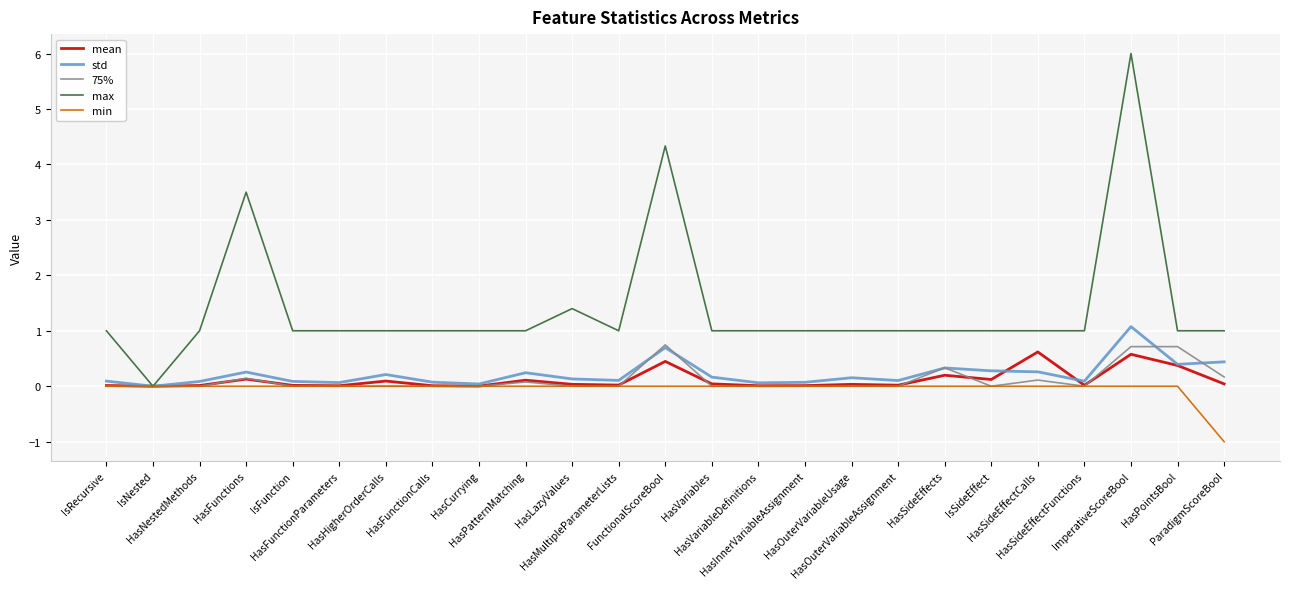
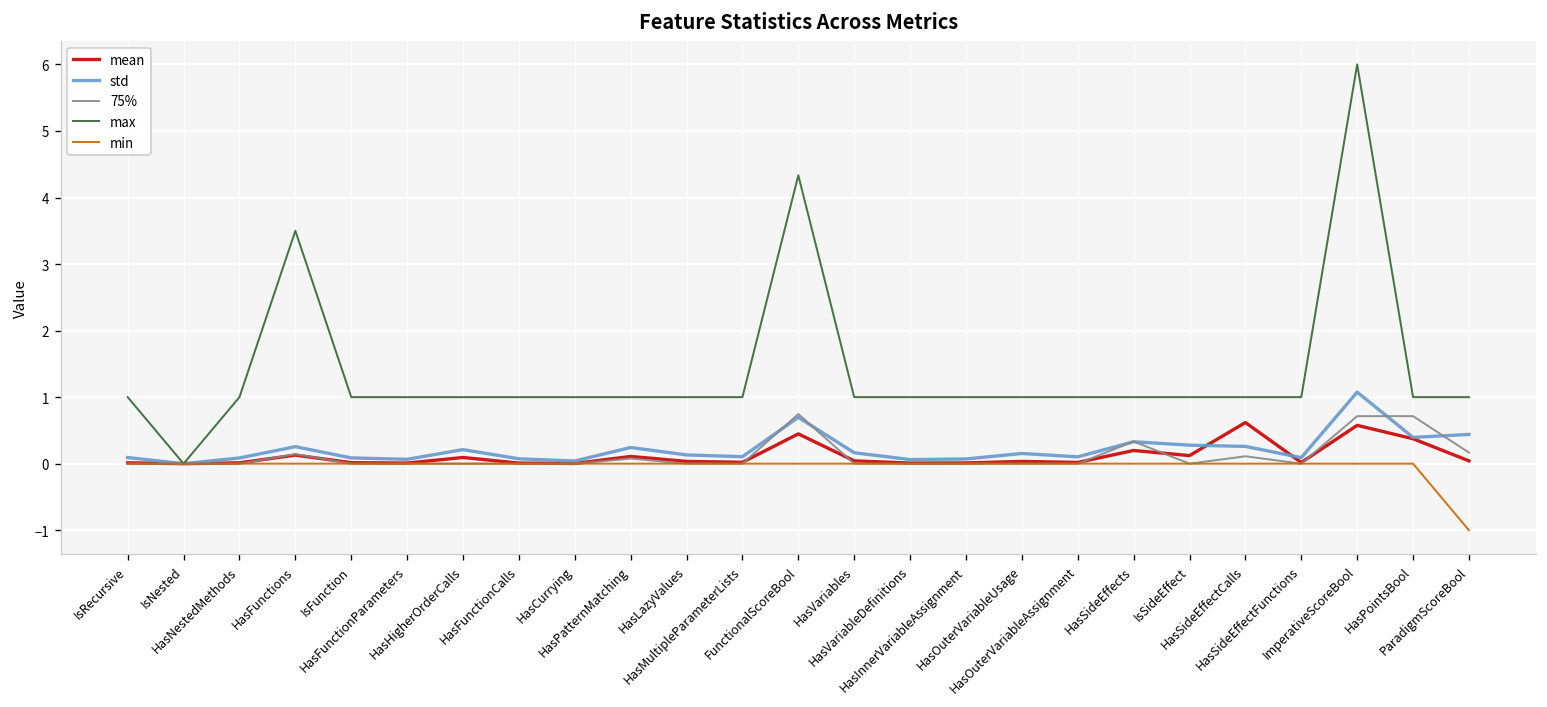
  {
    "mean": {
      "HasHigherOrderCalls": 0.1,
      "FunctionalScoreBool": 0.4,
      "HasSideEffects": 0.2,
      "IsSideEffect": 0.1,
      "HasSideEffectCalls": 0.6,
      "ImperativeScoreBool": 0.6,
      "ParadigmScoreBool": 0.0
    },
    "std": {
      "IsRecursive": 0.1,
      "HasNestedMethods": 0.1,
      "HasFunctions": 0.3,
      "IsFunction": 0.1,
      "HasFunctionParameters": 0.1,
      "HasHigherOrderCalls": 0.2,
      "HasFunctionCalls": 0.1,
      "HasPatternMatching": 0.2,
      "HasLazyValues": 0.1,
      "HasMultipleParameterLists": 0.1,
      "FunctionalScoreBool": 0.7,
      "HasVariables": 0.2,
      "HasVariableDefinitions": 0.1,
      "HasInnerVariableAssignment": 0.1,
      "HasOuterVariableUsage": 0.2,
      "HasOuterVariableAssignment": 0.1,
      "IsSideEffect": 0.3,
      "HasSideEffectCalls": 0.3,
      "HasSideEffectFunctions": 0.1,
      "ImperativeScoreBool": 1.1,
      "ParadigmScoreBool": 0.4
    },
    "75%": {
      "FunctionalScoreBool": 0.7,
      "HasSideEffectCalls": 0.1,
      "ImperativeScoreBool": 0.7,
      "HasPointsBool": 0.7,
      "ParadigmScoreBool": 0.2
    },
    "max": {
      "IsRecursive": 1.0,
      "HasNestedMethods": 1.0,
      "HasFunctions": 3.5,
      "IsFunction": 1.0,
      "HasFunctionParameters": 1.0,
      "HasHigherOrderCalls": 1.0,
      "HasFunctionCalls": 1.0,
      "HasCurrying": 1.0,
      "HasPatternMatching": 1.0,
-     "HasLazyValues": 1.4,
+     "HasLazyValues": 1.0,
      "HasMultipleParameterLists": 1.0,
      "FunctionalScoreBool": 4.3,
      "HasVariables": 1.0,
      "HasVariableDefinitions": 1.0,
      "HasInnerVariableAssignment": 1.0,
      "HasOuterVariableUsage": 1.0,
      "HasOuterVariableAssignment": 1.0,
      "HasSideEffects": 1.0,
      "IsSideEffect": 1.0,
      "HasSideEffectCalls": 1.0,
      "HasSideEffectFunctions": 1.0,
      "ImperativeScoreBool": 6.0,
      "HasPointsBool": 1.0,
      "ParadigmScoreBool": 1.0
    },
    "min": {
      "HasFunctions": 0.0,
      "HasPatternMatching": 0.0,
      "FunctionalScoreBool": 0.0,
      "HasSideEffects": 0.0,
      "HasSideEffectCalls": 0.0,
      "ImperativeScoreBool": 0.0,
      "HasPointsBool": 0.0,
      "ParadigmScoreBool": -1.0
    }
  }
